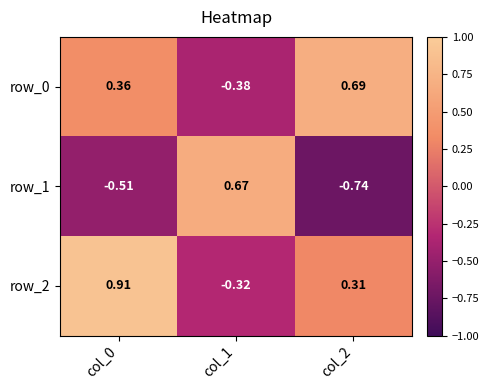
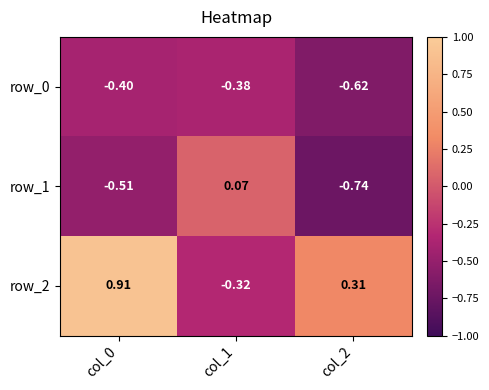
  {
    "row_0": {
-     "col_0": 0.36,
+     "col_0": -0.40,
      "col_1": -0.38,
-     "col_2": 0.69
+     "col_2": -0.62
    },
    "row_1": {
      "col_0": -0.51,
-     "col_1": 0.67,
+     "col_1": 0.07,
      "col_2": -0.74
    },
    "row_2": {
      "col_0": 0.91,
      "col_1": -0.32,
      "col_2": 0.31
    }
  }
